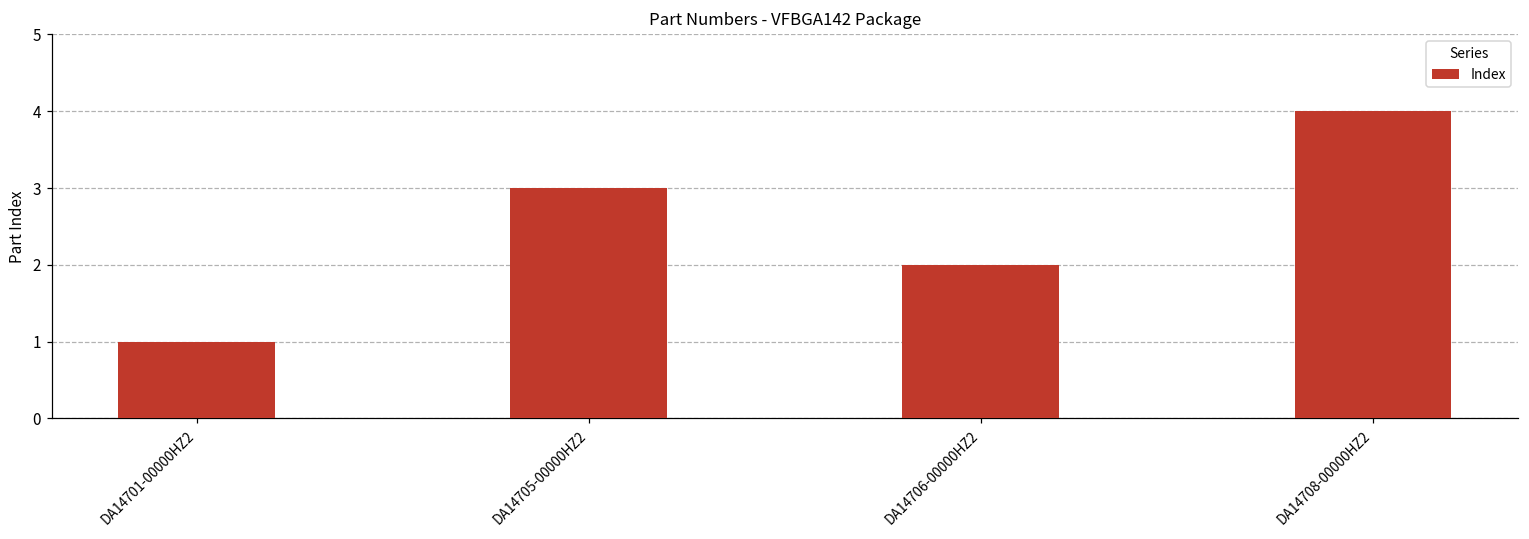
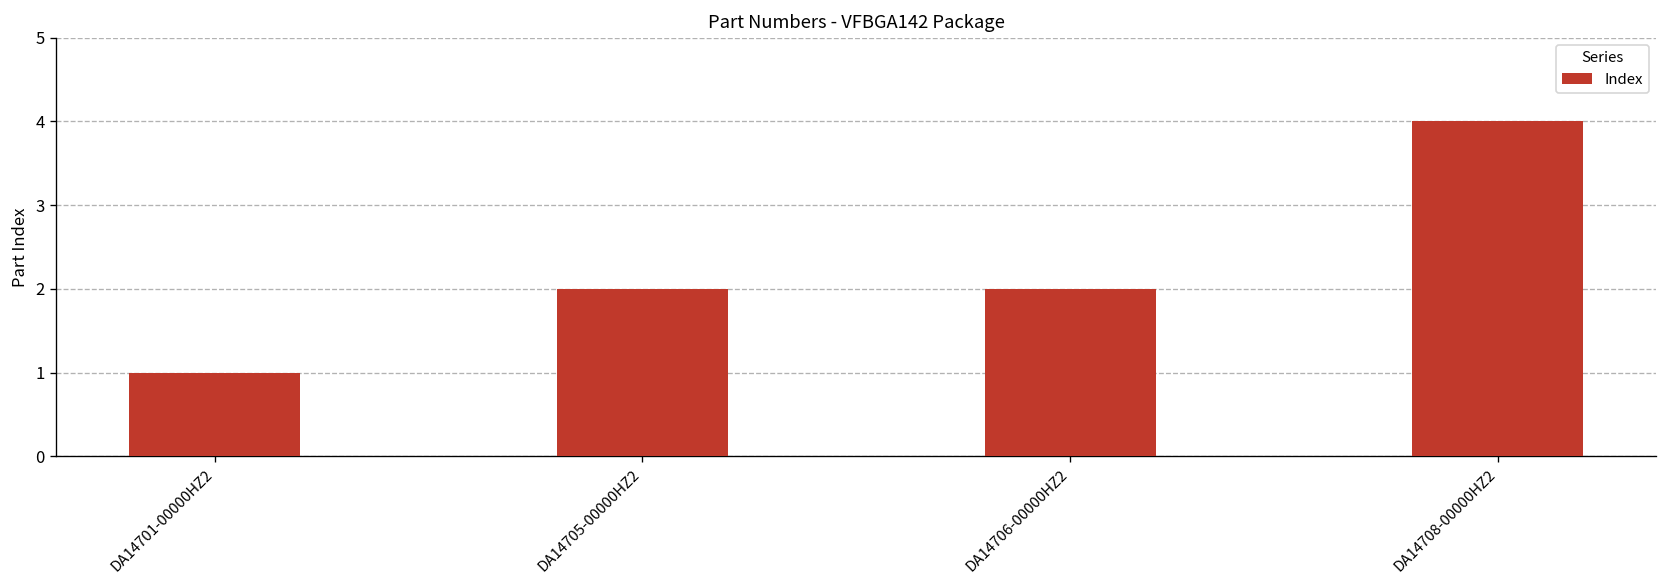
  {
    "DA14701-00000HZ2": 1,
-   "DA14705-00000HZ2": 3,
+   "DA14705-00000HZ2": 2,
    "DA14706-00000HZ2": 2,
    "DA14708-00000HZ2": 4
  }
